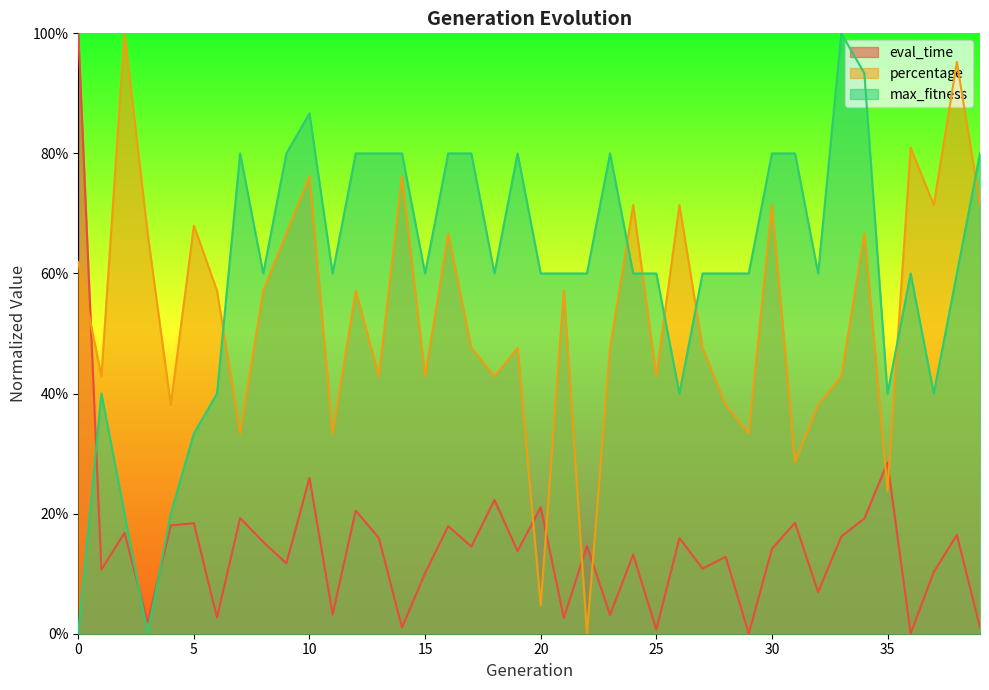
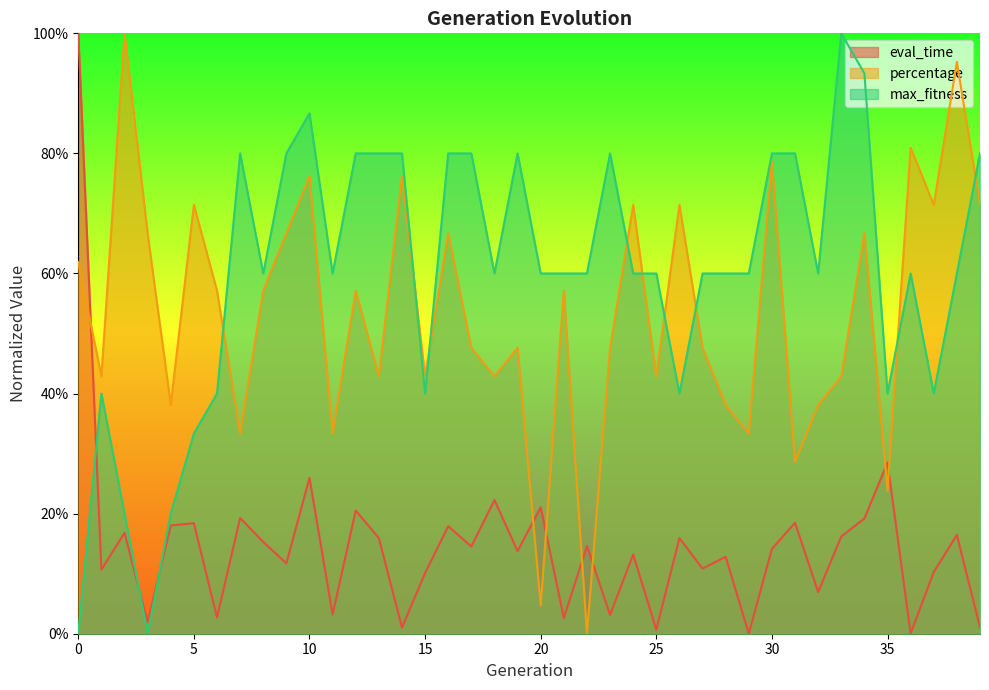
  {
    "eval_time": {
      "0": "100%",
      "5": "18%",
      "10": "26%",
      "15": "10%",
      "20": "21%",
      "25": "1%",
      "30": "14%",
      "35": "29%"
    },
    "percentage": {
      "0": "62%",
-     "5": "68%",
+     "5": "71%",
      "10": "76%",
      "15": "43%",
      "20": "5%",
      "25": "43%",
-     "30": "71%",
+     "30": "79%",
      "35": "24%"
    },
    "max_fitness": {
      "0": "0%",
      "5": "33%",
      "10": "87%",
-     "15": "60%",
+     "15": "40%",
      "20": "60%",
      "25": "60%",
      "30": "80%",
      "35": "40%"
    }
  }
